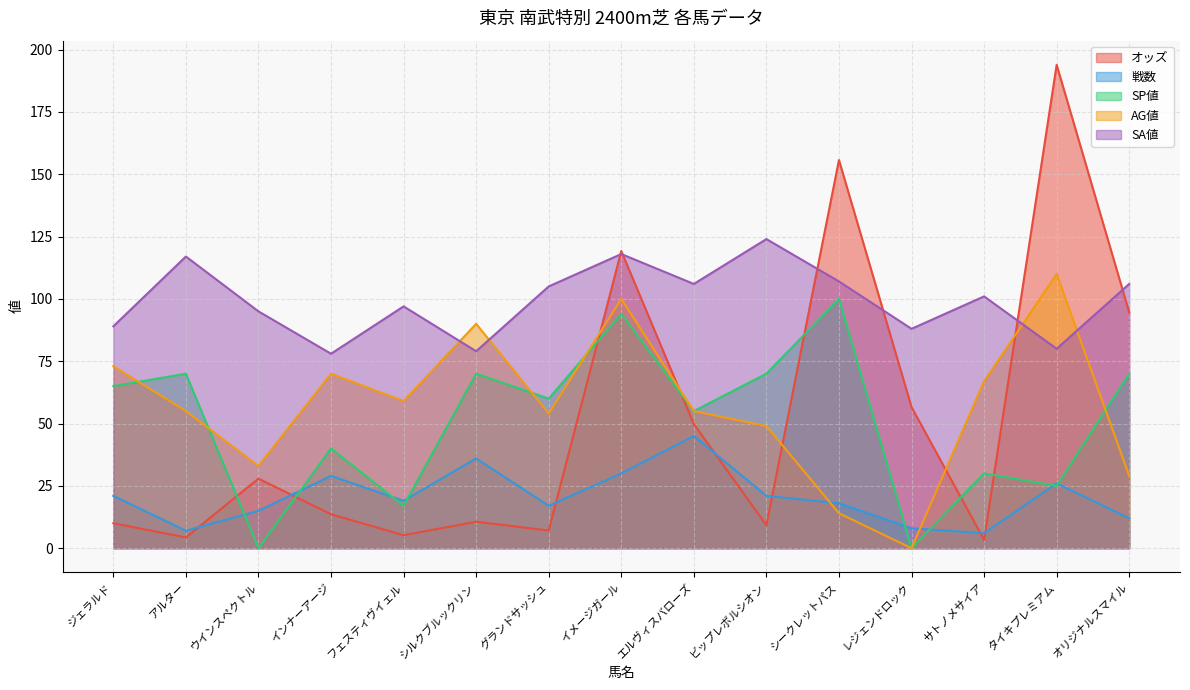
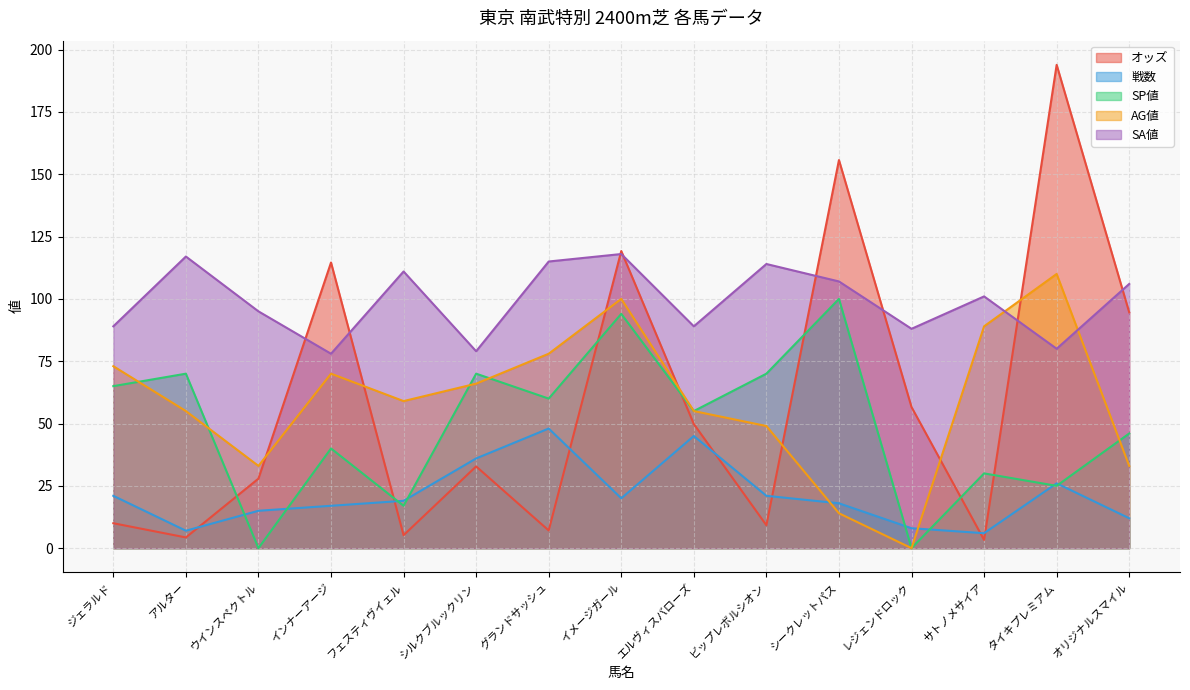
  {
    "オッズ": {
      "ジェラルド": 10,
      "アルター": 4,
      "ウインスペクトル": 28,
-     "インナーアージ": 14,
+     "インナーアージ": 115,
      "フェスティヴイェル": 5,
-     "シルクブルックリン": 11,
+     "シルクブルックリン": 33,
      "グランドサッシュ": 7,
      "イメージガール": 119,
      "エルヴィスバローズ": 50,
      "ビップレボルシオン": 9,
      "シークレットパス": 156,
      "レジェンドロック": 57,
      "サトノメサイア": 3,
      "タイキプレミアム": 194,
      "オリジナルスマイル": 95
    },
    "戦数": {
      "ジェラルド": 21,
      "アルター": 7,
      "ウインスペクトル": 15,
-     "インナーアージ": 29,
+     "インナーアージ": 17,
      "フェスティヴイェル": 19,
      "シルクブルックリン": 36,
-     "グランドサッシュ": 17,
-     "イメージガール": 30,
+     "グランドサッシュ": 48,
+     "イメージガール": 20,
      "エルヴィスバローズ": 45,
      "ビップレボルシオン": 21,
      "シークレットパス": 18,
      "レジェンドロック": 8,
      "サトノメサイア": 6,
      "オリジナルスマイル": 12
    },
    "SP値": {
      "ジェラルド": 65,
      "アルター": 70,
      "ウインスペクトル": 0,
      "インナーアージ": 40,
      "フェスティヴイェル": 17,
      "シルクブルックリン": 70,
      "グランドサッシュ": 60,
      "イメージガール": 94,
      "ビップレボルシオン": 70,
      "シークレットパス": 100,
      "サトノメサイア": 30,
-     "オリジナルスマイル": 70
+     "オリジナルスマイル": 46
    },
    "AG値": {
      "ジェラルド": 73,
      "アルター": 55,
      "ウインスペクトル": 33,
      "インナーアージ": 70,
      "フェスティヴイェル": 59,
-     "シルクブルックリン": 90,
-     "グランドサッシュ": 54,
+     "シルクブルックリン": 66,
+     "グランドサッシュ": 78,
      "イメージガール": 100,
      "ビップレボルシオン": 49,
      "シークレットパス": 14,
-     "サトノメサイア": 67,
+     "サトノメサイア": 89,
      "タイキプレミアム": 110,
-     "オリジナルスマイル": 29
+     "オリジナルスマイル": 33
    },
    "SA値": {
      "ジェラルド": 89,
      "アルター": 117,
      "ウインスペクトル": 95,
      "インナーアージ": 78,
-     "フェスティヴイェル": 97,
+     "フェスティヴイェル": 111,
      "シルクブルックリン": 79,
-     "グランドサッシュ": 105,
+     "グランドサッシュ": 115,
      "イメージガール": 118,
-     "エルヴィスバローズ": 106,
-     "ビップレボルシオン": 124,
+     "エルヴィスバローズ": 89,
+     "ビップレボルシオン": 114,
      "シークレットパス": 107,
      "レジェンドロック": 88,
      "サトノメサイア": 101,
      "タイキプレミアム": 80,
      "オリジナルスマイル": 106
    }
  }
